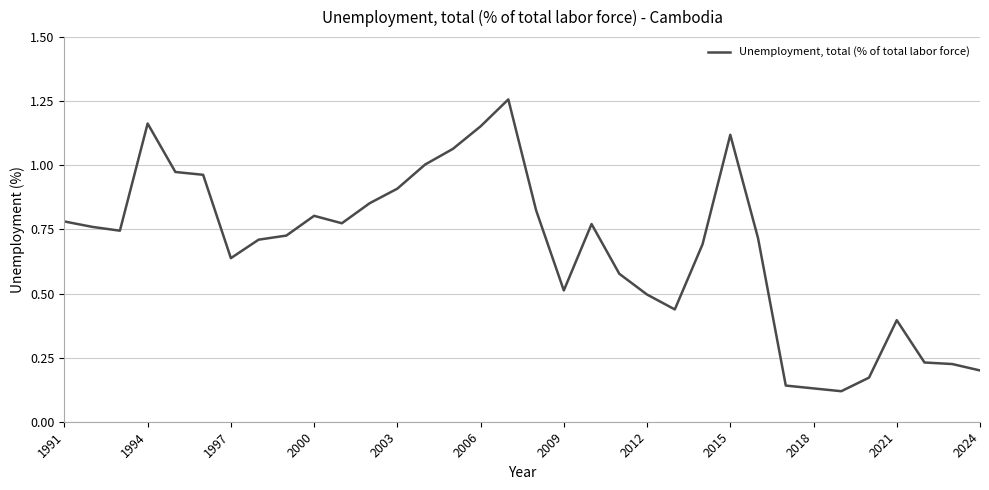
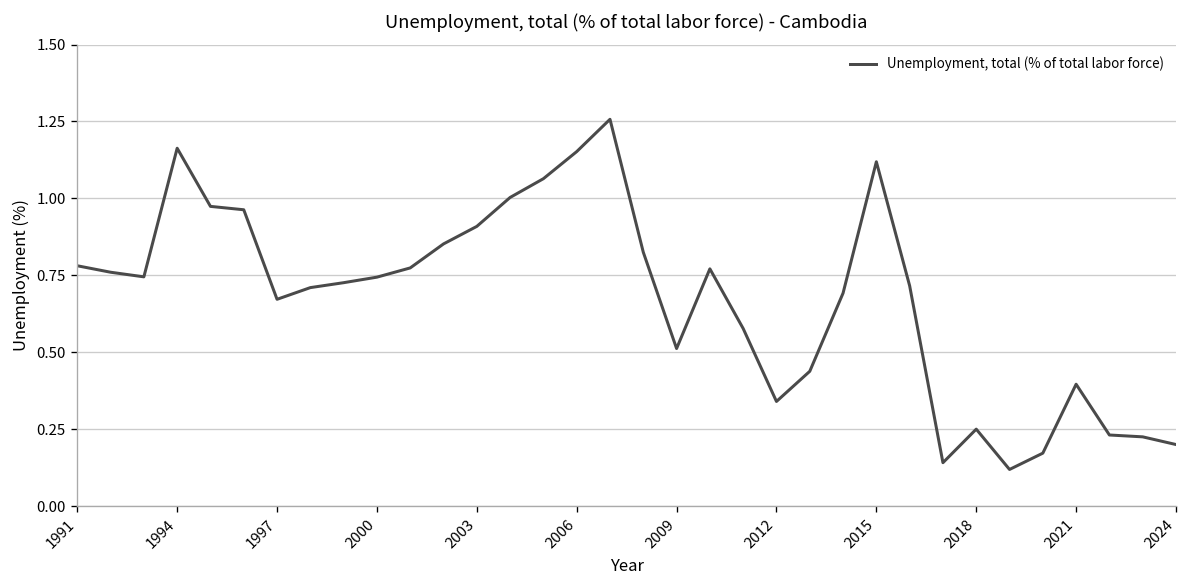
  {
    "1991": 0.78,
    "1994": 1.16,
-   "1997": 0.64,
-   "2000": 0.80,
+   "1997": 0.67,
+   "2000": 0.74,
    "2003": 0.91,
    "2006": 1.15,
    "2009": 0.51,
-   "2012": 0.50,
+   "2012": 0.34,
    "2015": 1.12,
-   "2018": 0.13,
+   "2018": 0.25,
    "2021": 0.40,
    "2024": 0.20
  }
